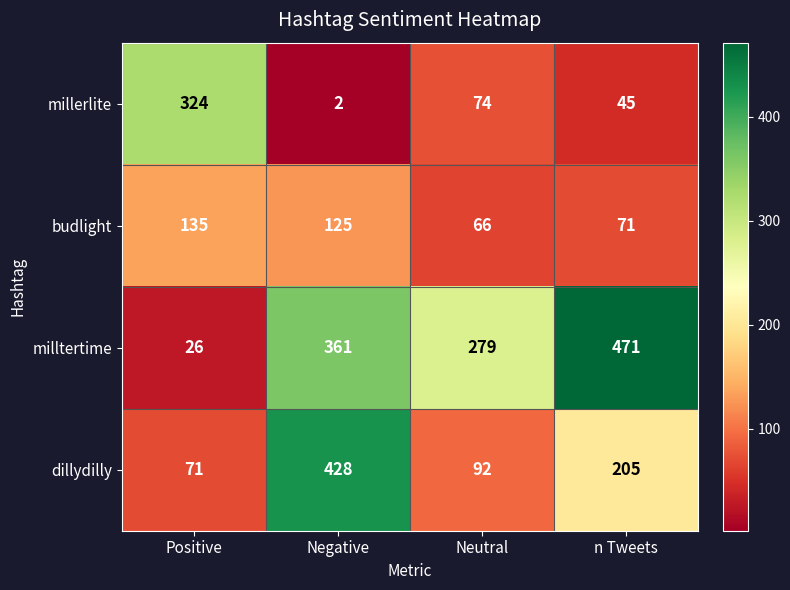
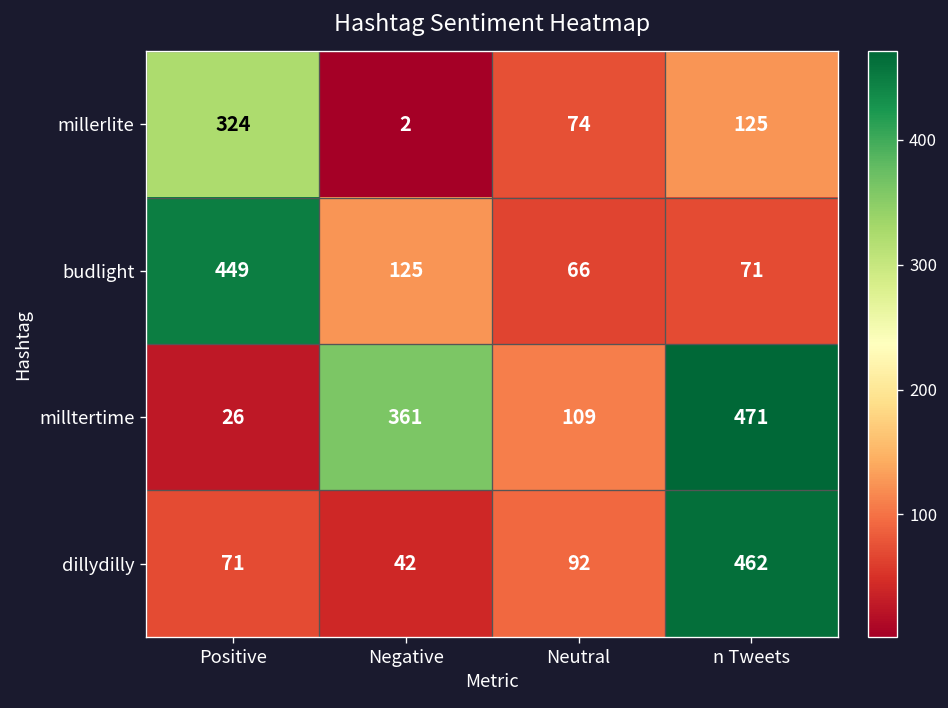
  {
    "millerlite": {
      "Positive": 324,
      "Negative": 2,
      "Neutral": 74,
-     "n Tweets": 45
+     "n Tweets": 125
    },
    "budlight": {
-     "Positive": 135,
+     "Positive": 449,
      "Negative": 125,
      "Neutral": 66,
      "n Tweets": 71
    },
    "milltertime": {
      "Positive": 26,
      "Negative": 361,
-     "Neutral": 279,
+     "Neutral": 109,
      "n Tweets": 471
    },
    "dillydilly": {
      "Positive": 71,
-     "Negative": 428,
+     "Negative": 42,
      "Neutral": 92,
-     "n Tweets": 205
+     "n Tweets": 462
    }
  }
